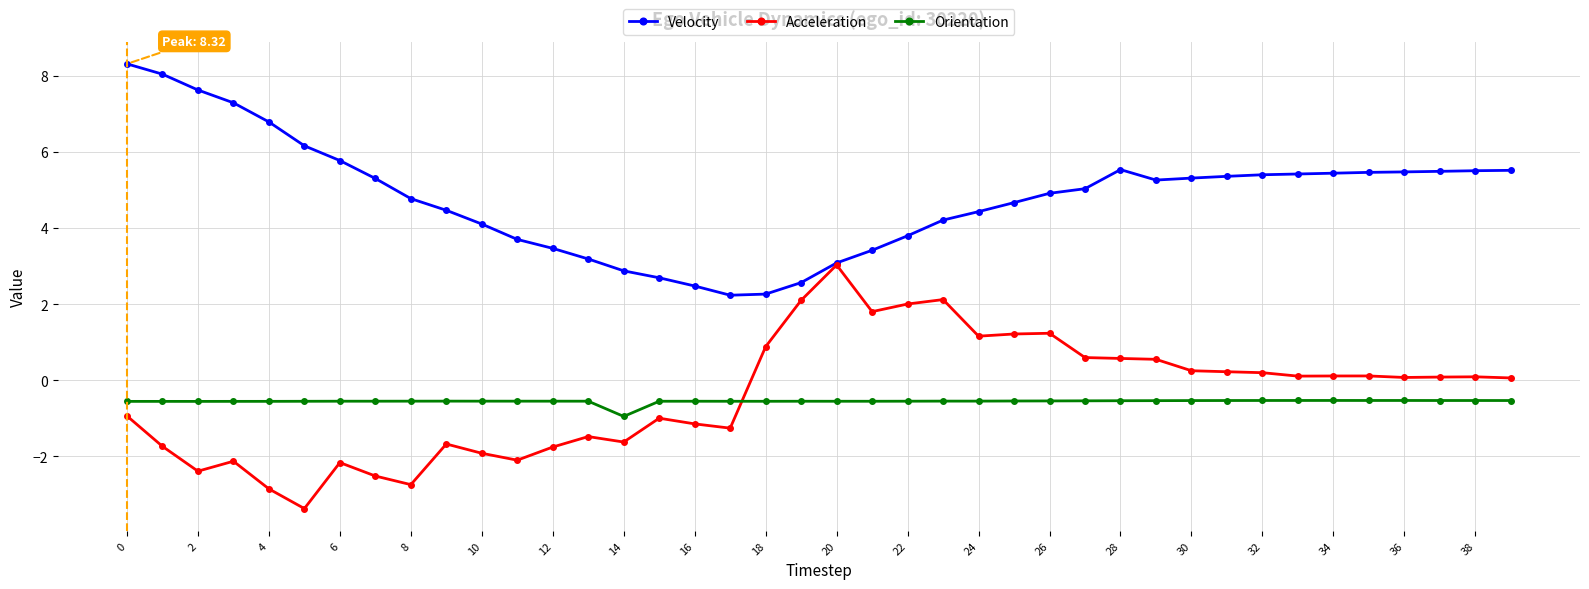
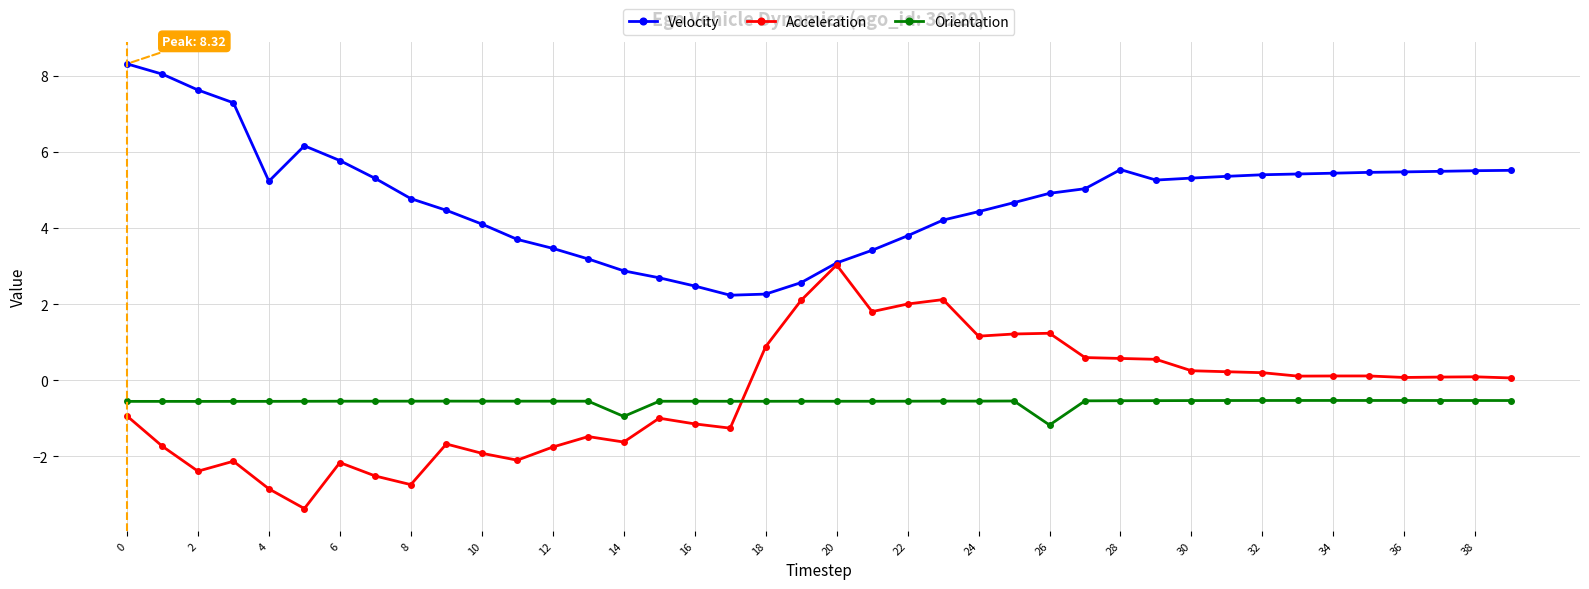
  {
    "Velocity": {
      "0": 8.3,
      "2": 7.6,
-     "4": 6.8,
+     "4": 5.2,
      "6": 5.8,
      "8": 4.8,
      "10": 4.1,
      "12": 3.5,
      "14": 2.9,
      "16": 2.5,
      "18": 2.3,
      "22": 3.8,
      "24": 4.4,
      "26": 4.9,
      "28": 5.5,
      "30": 5.3,
      "32": 5.4,
      "34": 5.4,
      "36": 5.5,
      "38": 5.5
    },
    "Acceleration": {
      "0": -0.9,
      "2": -2.4,
      "4": -2.9,
      "6": -2.2,
      "8": -2.8,
      "10": -1.9,
      "12": -1.8,
      "14": -1.6,
      "16": -1.2,
      "18": 0.9,
      "22": 2.0,
      "24": 1.2,
      "26": 1.2,
      "28": 0.6,
      "30": 0.2,
      "32": 0.2,
      "34": 0.1,
      "36": 0.1,
      "38": 0.1
    },
    "Orientation": {
      "0": -0.6,
      "2": -0.6,
      "4": -0.6,
      "6": -0.6,
      "8": -0.6,
      "10": -0.6,
      "12": -0.6,
      "14": -1.0,
      "16": -0.6,
      "18": -0.6,
      "20": -0.6,
      "22": -0.6,
      "24": -0.6,
-     "26": -0.5,
+     "26": -1.2,
      "28": -0.5,
      "30": -0.5,
      "32": -0.5,
      "34": -0.5,
      "36": -0.5,
      "38": -0.5
    }
  }
